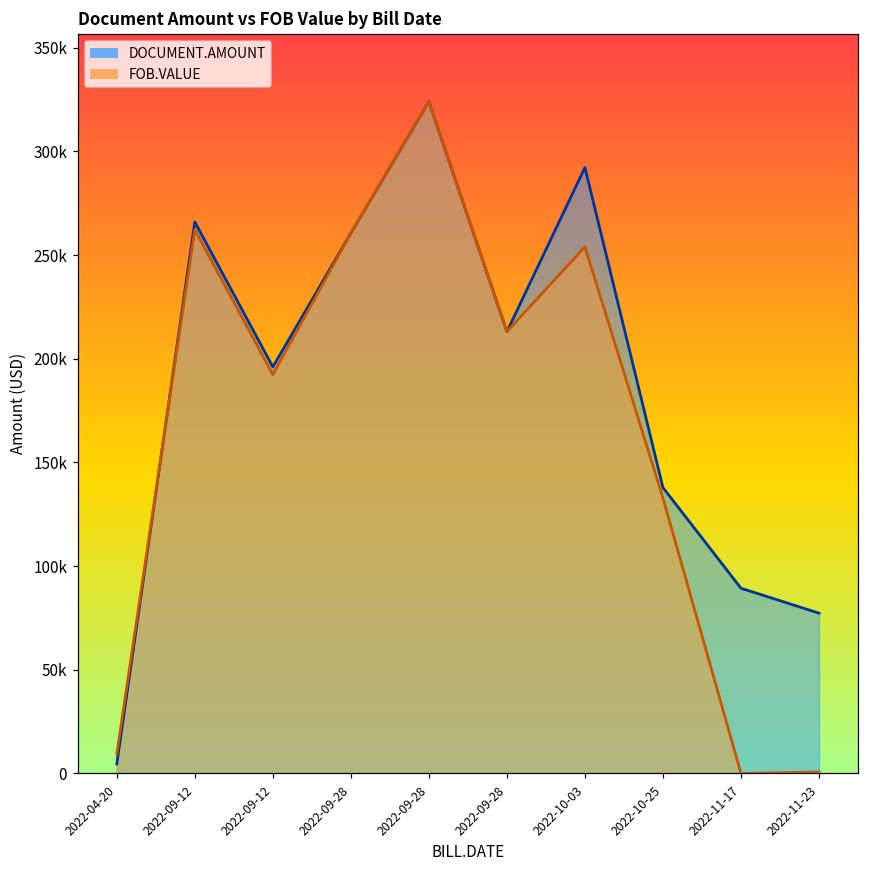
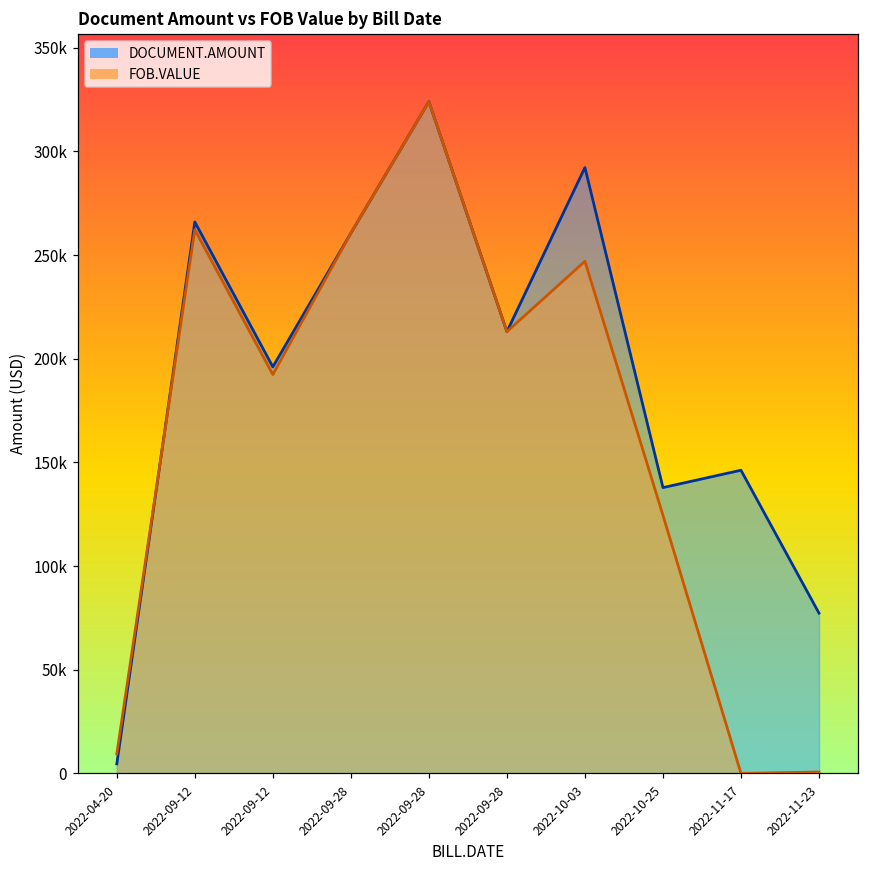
  {
    "DOCUMENT.AMOUNT": {
      "2022-04-20": 5000,
      "2022-10-03": 292000,
      "2022-10-25": 138000,
-     "2022-11-17": 89000,
+     "2022-11-17": 146000,
      "2022-11-23": 77000
    },
    "FOB.VALUE": {
      "2022-04-20": 9000,
-     "2022-10-03": 254000,
-     "2022-10-25": 133000,
+     "2022-10-03": 247000,
+     "2022-10-25": 125000,
      "2022-11-17": 0,
      "2022-11-23": 1000
    }
  }
